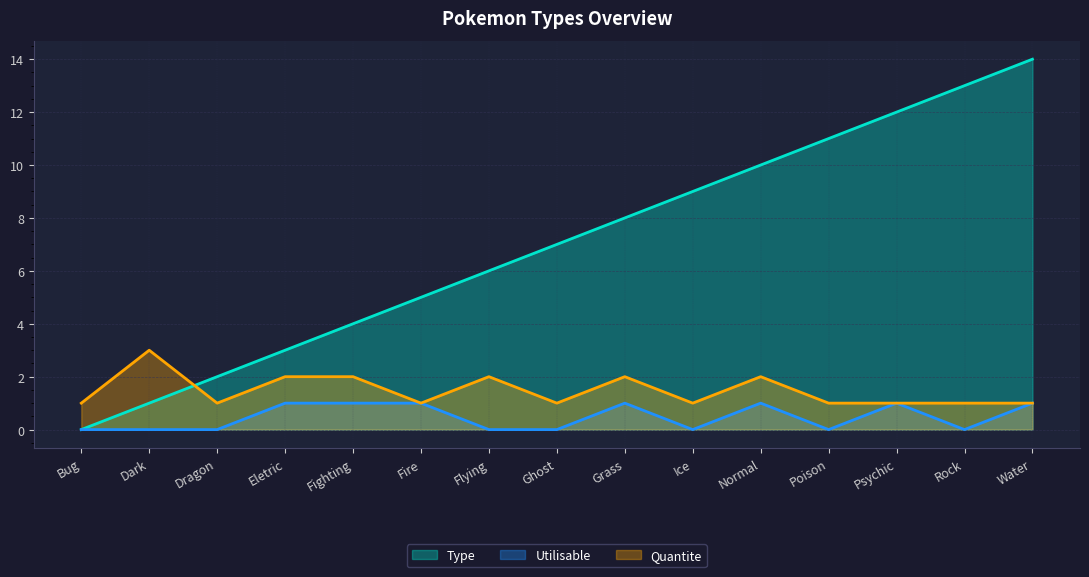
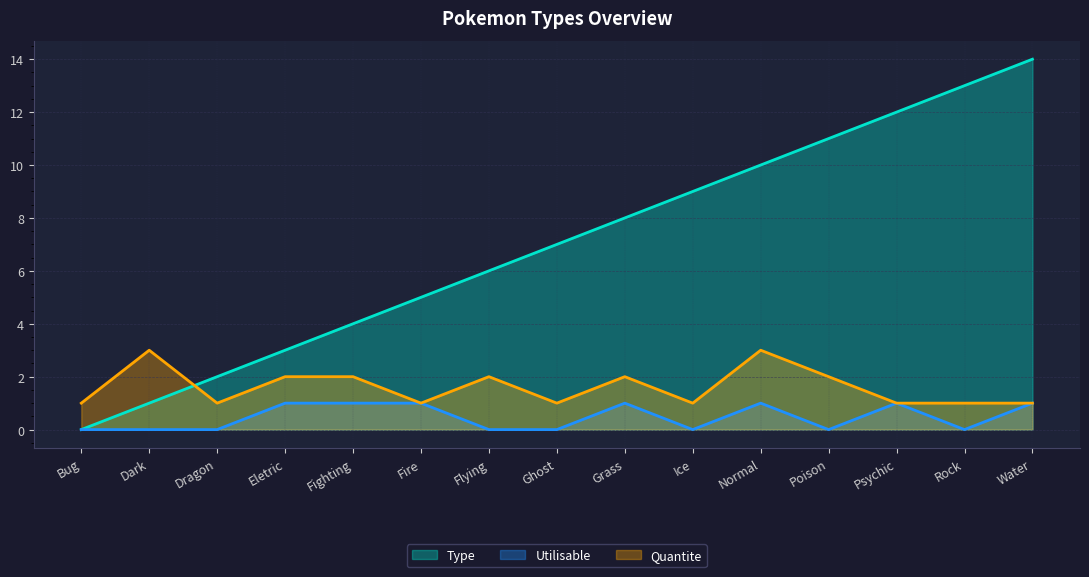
  {
    "Quantite": {
      "Bug": 1,
      "Dark": 3,
      "Dragon": 1,
      "Eletric": 2,
      "Fighting": 2,
      "Flying": 2,
      "Ghost": 1,
      "Grass": 2,
      "Ice": 1,
-     "Normal": 2,
-     "Poison": 1,
+     "Normal": 3,
+     "Poison": 2,
      "Rock": 1
    }
  }
